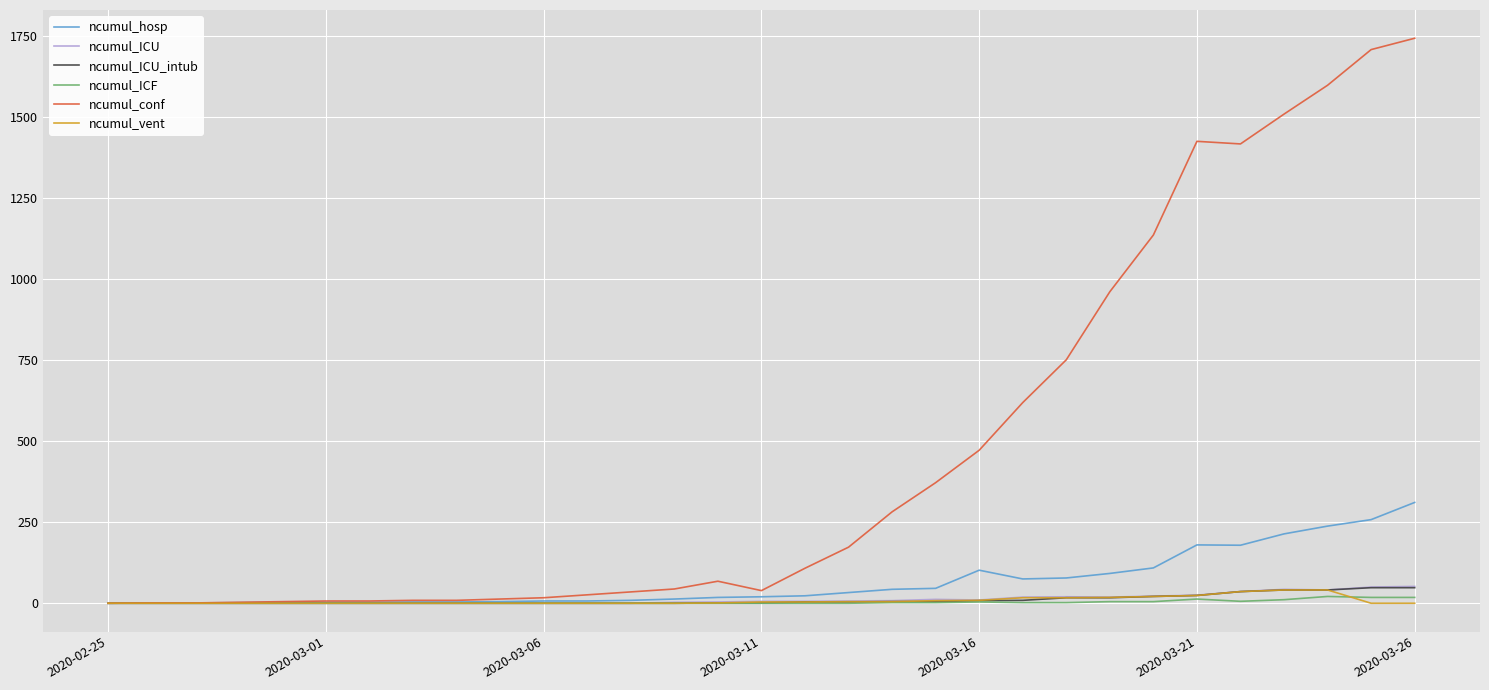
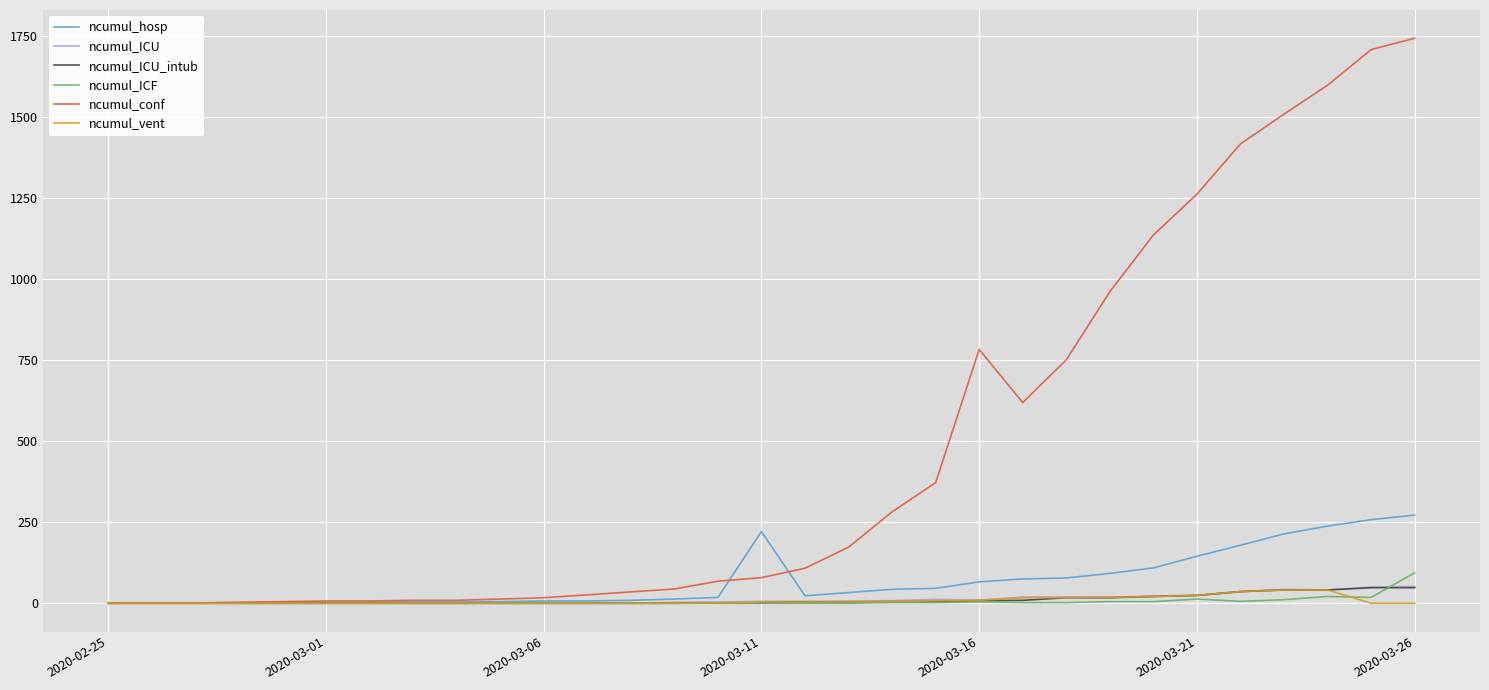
  {
    "ncumul_hosp": {
-     "2020-03-11": 20,
-     "2020-03-16": 100,
-     "2020-03-21": 180,
-     "2020-03-26": 310
+     "2020-03-11": 220,
+     "2020-03-16": 70,
+     "2020-03-21": 150,
+     "2020-03-26": 270
    },
    "ncumul_ICF": {
      "2020-03-21": 10,
-     "2020-03-26": 20
+     "2020-03-26": 90
    },
    "ncumul_conf": {
      "2020-03-06": 20,
-     "2020-03-11": 40,
-     "2020-03-16": 470,
-     "2020-03-21": 1430,
+     "2020-03-11": 80,
+     "2020-03-16": 780,
+     "2020-03-21": 1260,
      "2020-03-26": 1740
    },
    "ncumul_vent": {
      "2020-03-26": 0
    }
  }
